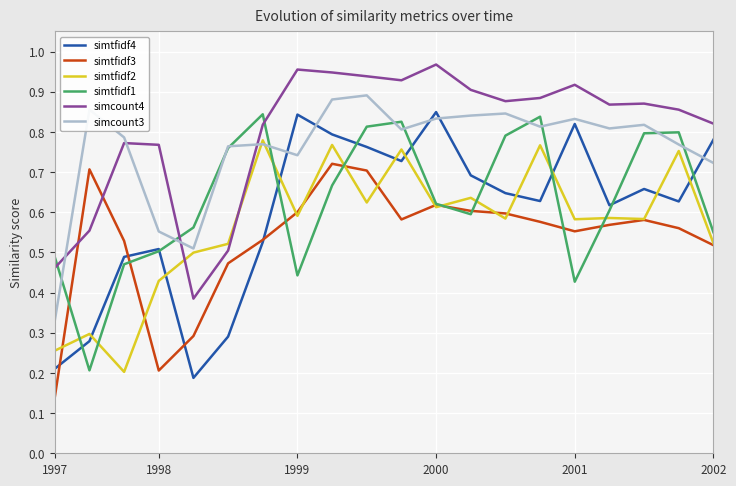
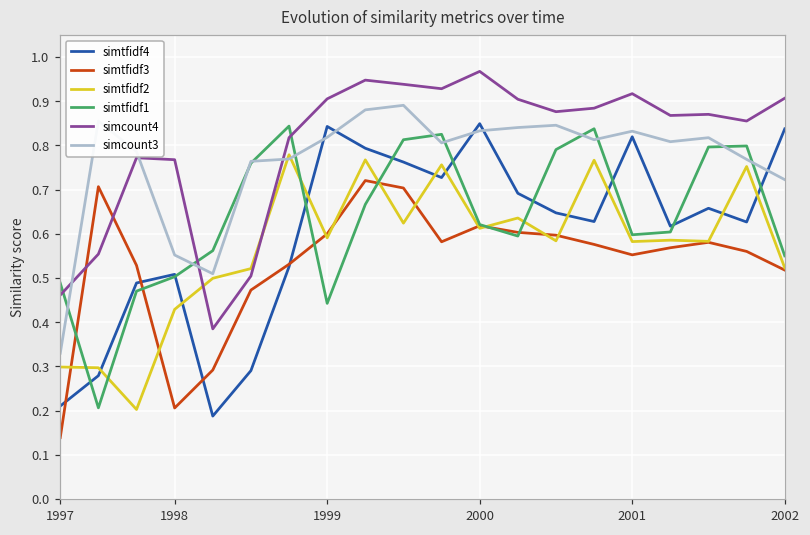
  {
    "simtfidf4": {
      "1997": 0.21,
      "1999": 0.84,
      "2000": 0.85,
      "2001": 0.82,
-     "2002": 0.78
+     "2002": 0.84
    },
    "simtfidf3": {
      "1997": 0.14,
      "1998": 0.21,
      "1999": 0.60,
      "2001": 0.55
    },
    "simtfidf2": {
-     "1997": 0.26,
+     "1997": 0.30,
      "1998": 0.43,
      "1999": 0.59,
      "2001": 0.58
    },
    "simtfidf1": {
      "1997": 0.49,
      "1999": 0.44,
-     "2001": 0.43,
+     "2001": 0.60,
      "2002": 0.55
    },
    "simcount4": {
      "1997": 0.46,
      "1998": 0.77,
-     "1999": 0.96,
+     "1999": 0.91,
      "2000": 0.97,
      "2001": 0.92,
-     "2002": 0.82
+     "2002": 0.91
    },
    "simcount3": {
      "1997": 0.33,
      "1998": 0.55,
-     "1999": 0.74,
+     "1999": 0.82,
      "2000": 0.83,
      "2001": 0.83,
      "2002": 0.72
    }
  }
